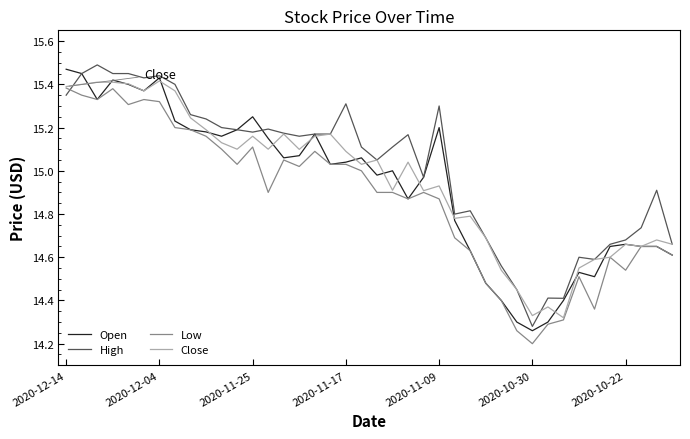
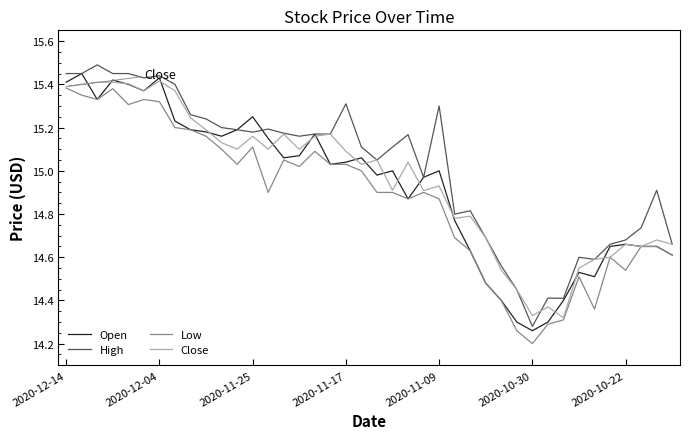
  {
    "Open": {
-     "2020-12-14": 15.47,
+     "2020-12-14": 15.41,
      "2020-11-25": 15.25,
-     "2020-11-09": 15.2,
+     "2020-11-09": 15.0,
      "2020-10-30": 14.26
    },
    "High": {
-     "2020-12-14": 15.35,
+     "2020-12-14": 15.45,
      "2020-11-25": 15.18,
      "2020-11-17": 15.31,
      "2020-11-09": 15.30,
      "2020-10-30": 14.28,
      "2020-10-22": 14.68
    }
  }
